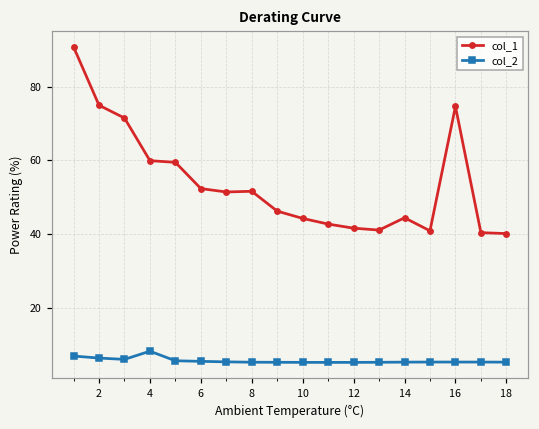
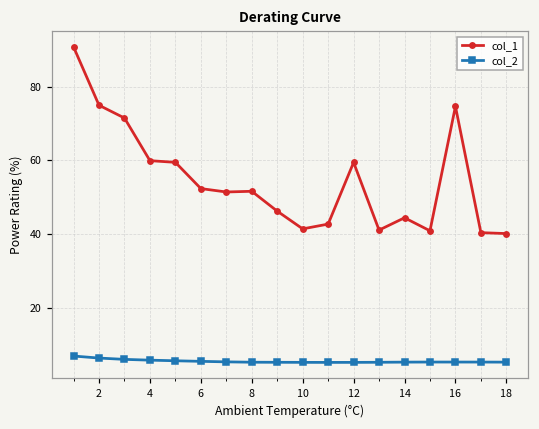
  {
    "col_1": {
      "2": 75,
      "4": 60,
      "6": 52,
      "8": 52,
-     "10": 44,
-     "12": 42,
+     "10": 41,
+     "12": 59,
      "14": 44,
      "16": 75,
      "18": 40
    },
    "col_2": {
      "2": 6,
-     "4": 8,
+     "4": 6,
      "6": 6,
      "8": 5,
      "10": 5,
      "12": 5,
      "14": 5,
      "16": 5,
      "18": 5
    }
  }
